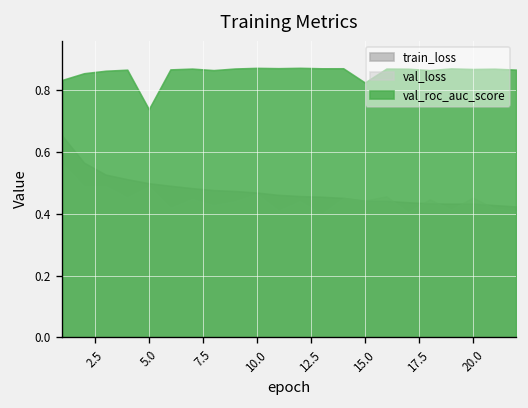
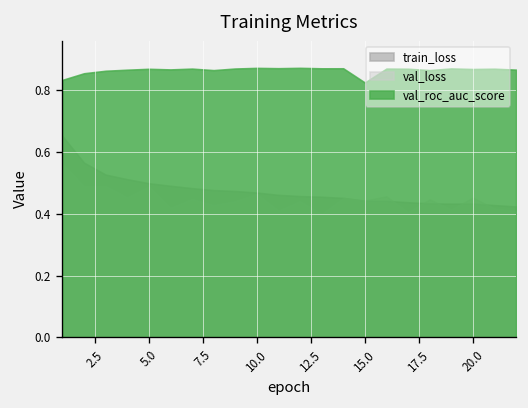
  {
    "val_roc_auc_score": {
-     "5.0": 0.74,
+     "5.0": 0.87,
      "10.0": 0.87,
      "15.0": 0.83
    }
  }
